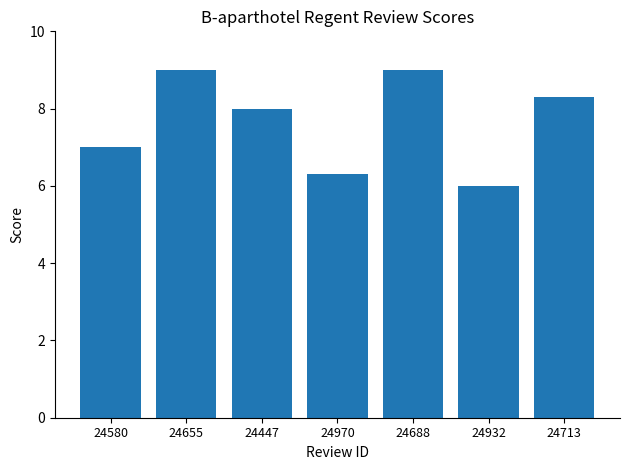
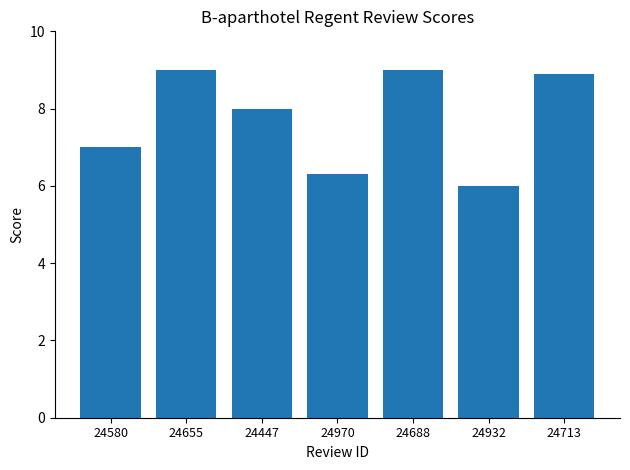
  {
    "24580": 7.0,
    "24655": 9.0,
    "24447": 8.0,
    "24970": 6.3,
    "24688": 9.0,
    "24932": 6.0,
-   "24713": 8.3
+   "24713": 8.9
  }
